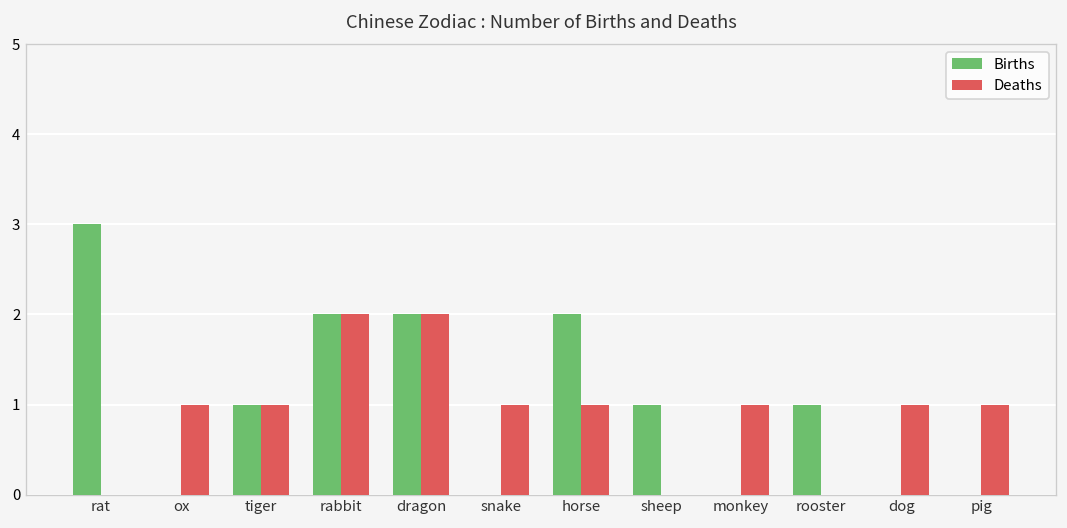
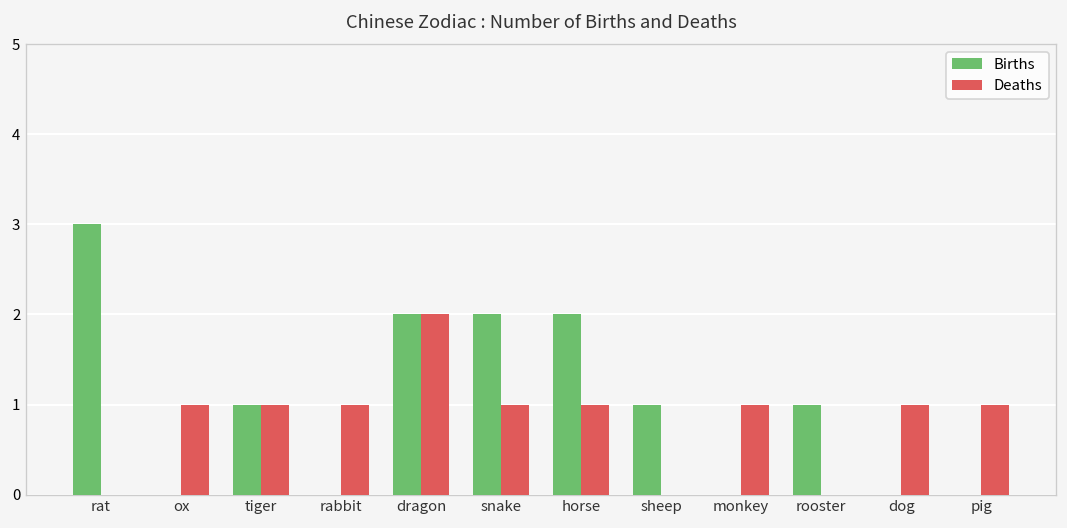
  {
    "Births": {
      "rat": 3,
      "ox": 0,
      "tiger": 1,
-     "rabbit": 2,
+     "rabbit": 0,
      "dragon": 2,
-     "snake": 0,
+     "snake": 2,
      "horse": 2,
      "sheep": 1,
      "monkey": 0,
      "rooster": 1,
      "dog": 0,
      "pig": 0
    },
    "Deaths": {
      "rat": 0,
      "ox": 1,
      "tiger": 1,
-     "rabbit": 2,
+     "rabbit": 1,
      "dragon": 2,
      "snake": 1,
      "horse": 1,
      "sheep": 0,
      "monkey": 1,
      "rooster": 0,
      "dog": 1,
      "pig": 1
    }
  }
